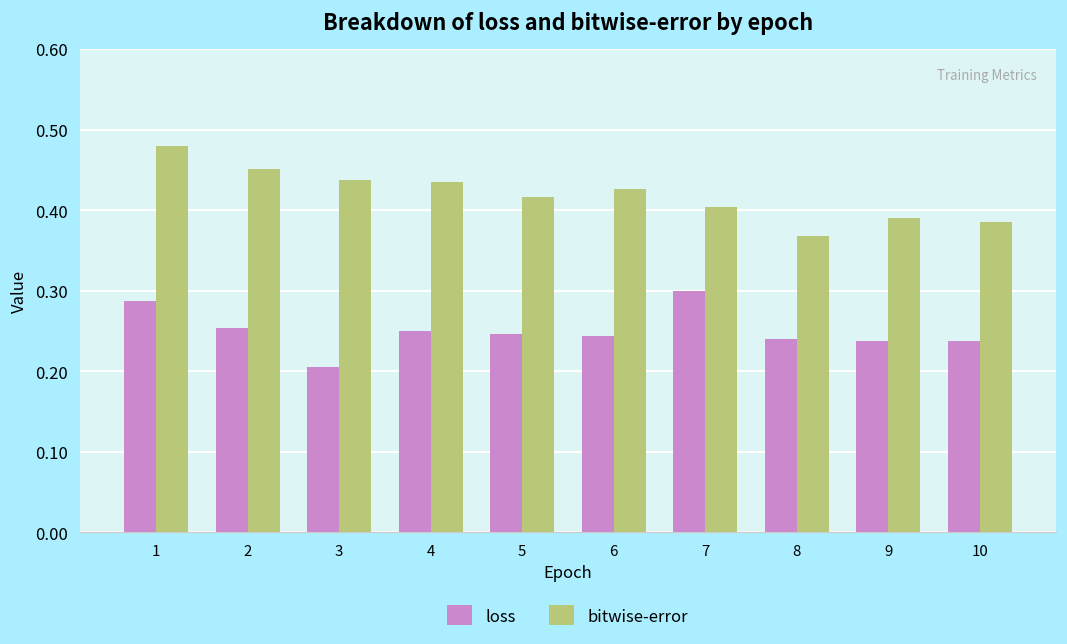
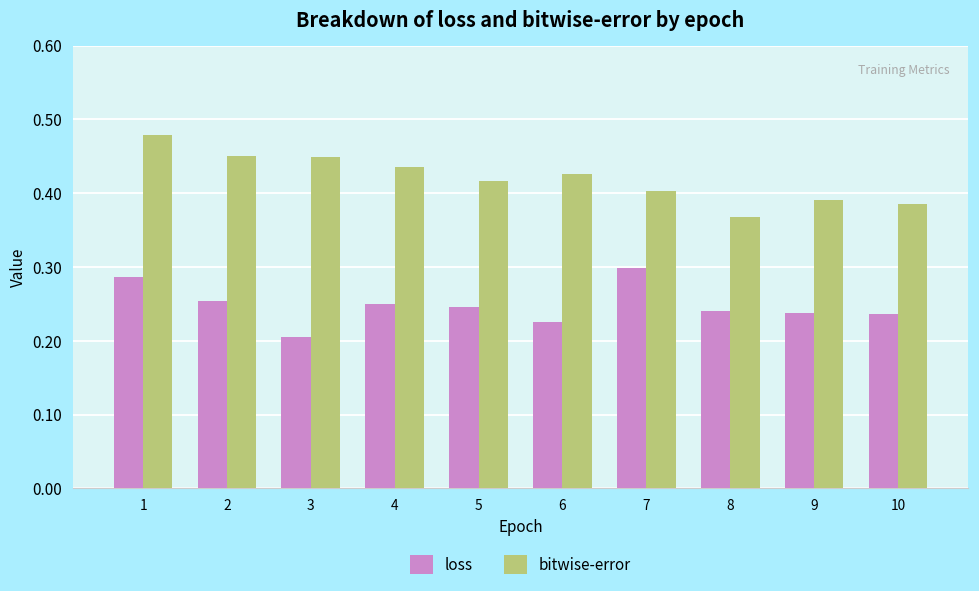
  {
    "loss": {
      "1": 0.29,
      "2": 0.25,
      "3": 0.20,
      "4": 0.25,
      "5": 0.25,
-     "6": 0.24,
+     "6": 0.23,
      "7": 0.30,
      "8": 0.24,
      "9": 0.24,
      "10": 0.24
    },
    "bitwise-error": {
      "1": 0.48,
      "2": 0.45,
-     "3": 0.44,
+     "3": 0.45,
      "4": 0.44,
      "5": 0.42,
      "6": 0.43,
      "7": 0.40,
      "8": 0.37,
      "9": 0.39,
      "10": 0.39
    }
  }
